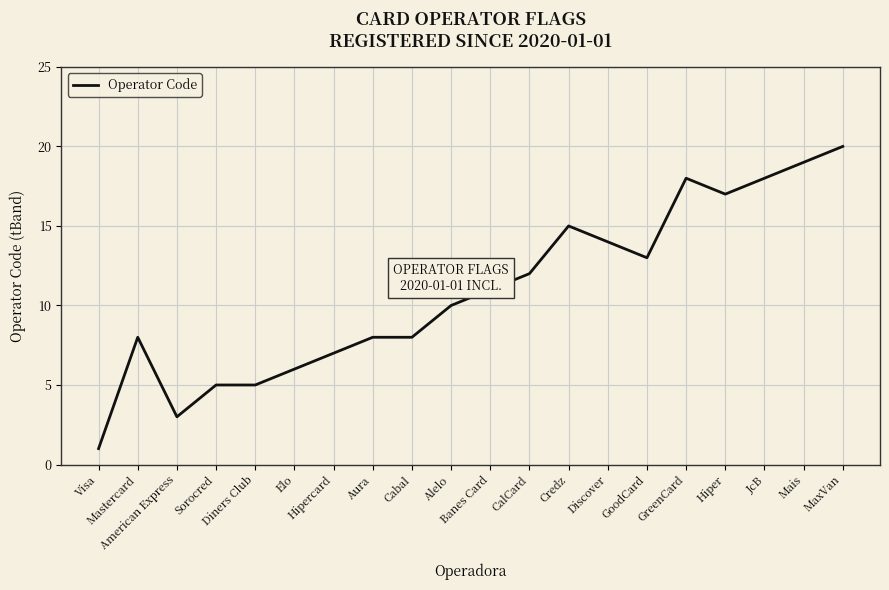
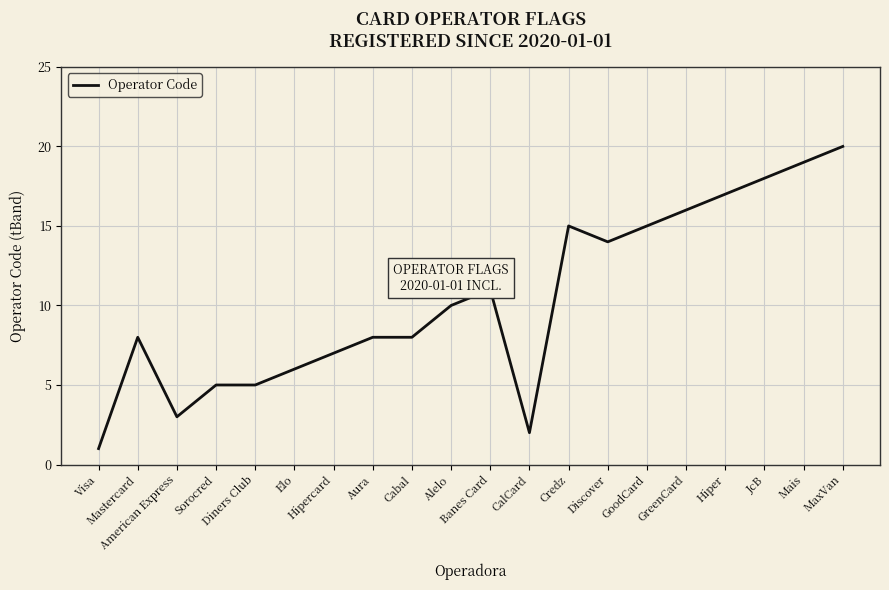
  {
    "Visa": 1,
    "Mastercard": 8,
    "American Express": 3,
    "Sorocred": 5,
    "Diners Club": 5,
    "Elo": 6,
    "Hipercard": 7,
    "Aura": 8,
    "Cabal": 8,
    "Alelo": 10,
-   "CalCard": 12,
+   "CalCard": 2,
    "Credz": 15,
    "Discover": 14,
-   "GoodCard": 13,
-   "GreenCard": 18,
+   "GoodCard": 15,
+   "GreenCard": 16,
    "Hiper": 17,
    "JcB": 18,
    "Mais": 19,
    "MaxVan": 20
  }
